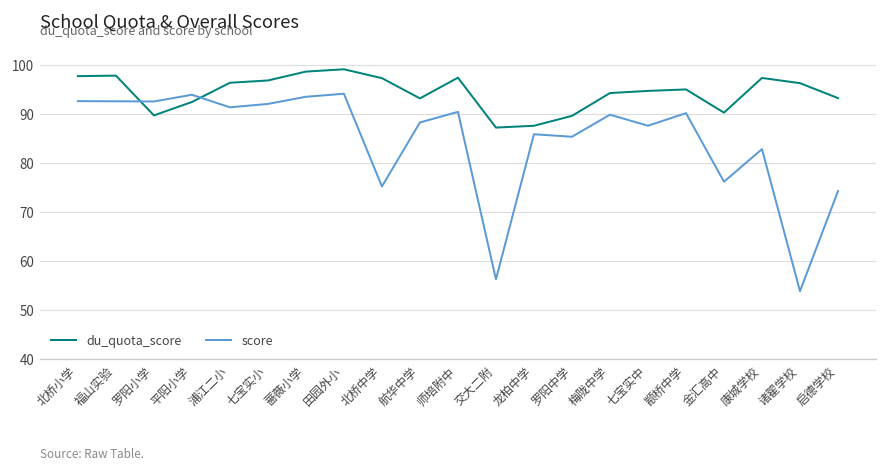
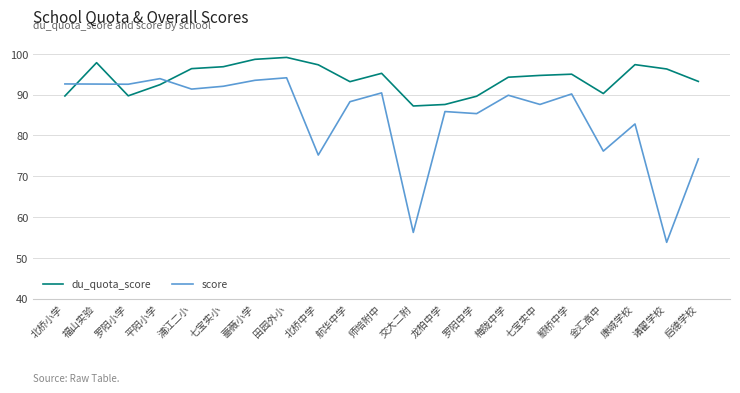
  {
    "du_quota_score": {
-     "北桥小学": 98,
+     "北桥小学": 90,
      "福山实验": 98,
      "罗阳小学": 90,
      "平阳小学": 92,
      "浦江二小": 96,
      "七宝实小": 97,
      "蔷薇小学": 99,
      "田园外小": 99,
      "北桥中学": 97,
      "航华中学": 93,
-     "师培附中": 97,
+     "师培附中": 95,
      "交大二附": 87,
      "龙柏中学": 88,
      "罗阳中学": 90,
      "梅陇中学": 94,
      "七宝实中": 95,
      "颛桥中学": 95,
      "金汇高中": 90,
      "康城学校": 97,
      "诸翟学校": 96,
      "启德学校": 93
    },
    "score": {
      "北桥小学": 93,
      "福山实验": 93,
      "罗阳小学": 93,
      "平阳小学": 94,
      "浦江二小": 91,
      "七宝实小": 92,
      "蔷薇小学": 94,
      "田园外小": 94,
      "北桥中学": 75,
      "航华中学": 88,
      "师培附中": 90,
      "交大二附": 56,
      "龙柏中学": 86,
      "罗阳中学": 85,
      "梅陇中学": 90,
      "七宝实中": 88,
      "颛桥中学": 90,
      "金汇高中": 76,
      "康城学校": 83,
      "诸翟学校": 54,
      "启德学校": 74
    }
  }
